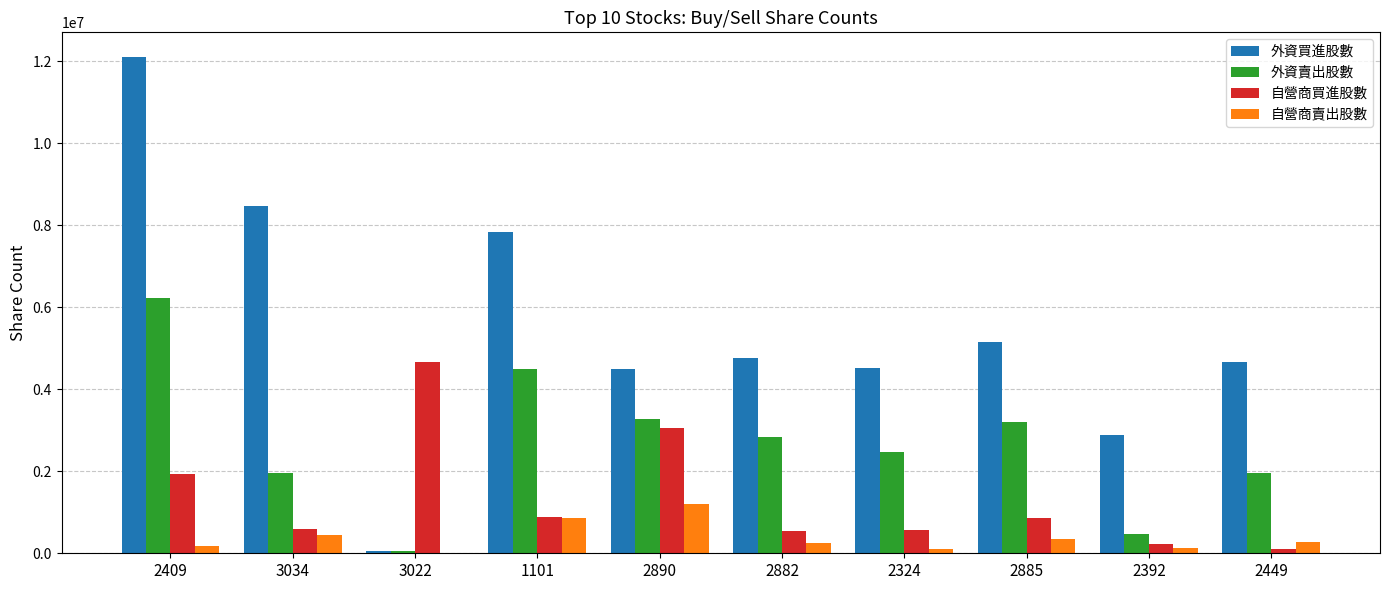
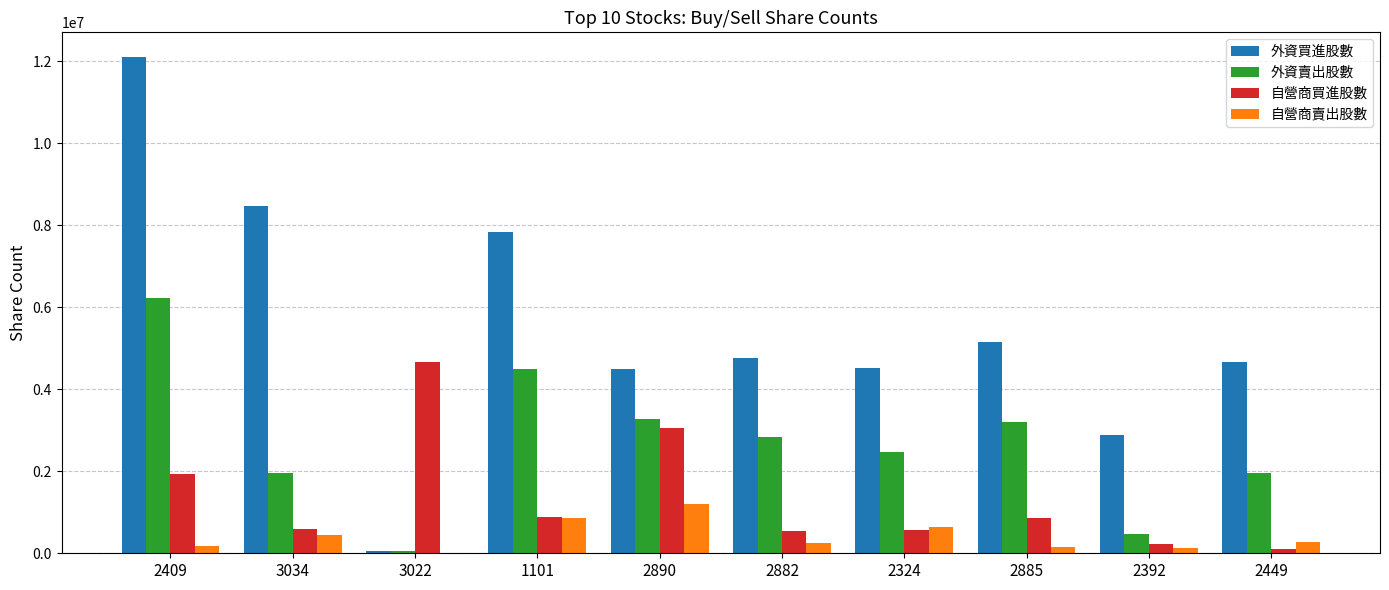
  {
    "外資買進股數": {
      "2409": 12100000,
      "3034": 8500000,
      "1101": 7800000,
      "2890": 4500000,
      "2882": 4800000,
      "2324": 4500000,
      "2885": 5100000,
      "2392": 2900000,
      "2449": 4700000
    },
    "外資賣出股數": {
      "2409": 6200000,
      "3034": 2000000,
      "1101": 4500000,
      "2890": 3300000,
      "2882": 2800000,
      "2324": 2500000,
      "2885": 3200000,
      "2392": 500000,
      "2449": 2000000
    },
    "自營商買進股數": {
      "2409": 1900000,
      "3034": 600000,
      "3022": 4700000,
      "1101": 900000,
      "2890": 3000000,
      "2882": 500000,
      "2324": 600000,
      "2885": 900000,
      "2392": 200000,
      "2449": 100000
    },
    "自營商賣出股數": {
      "2409": 200000,
      "3034": 400000,
      "1101": 900000,
      "2890": 1200000,
      "2882": 300000,
-     "2324": 100000,
-     "2885": 400000,
+     "2324": 600000,
+     "2885": 100000,
      "2392": 100000,
      "2449": 300000
    }
  }
